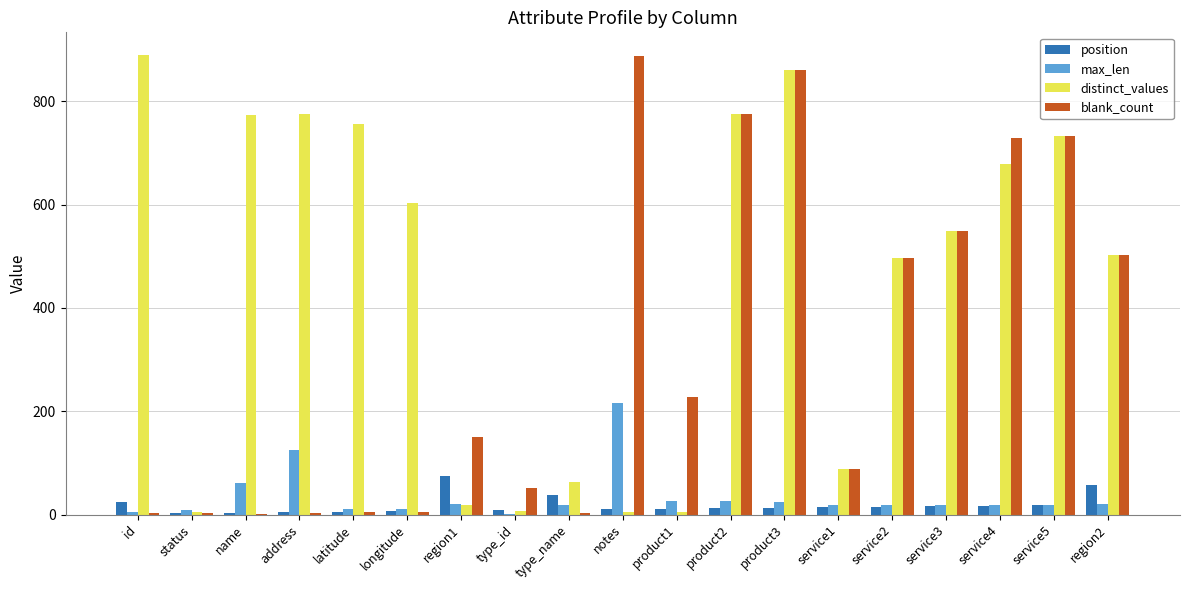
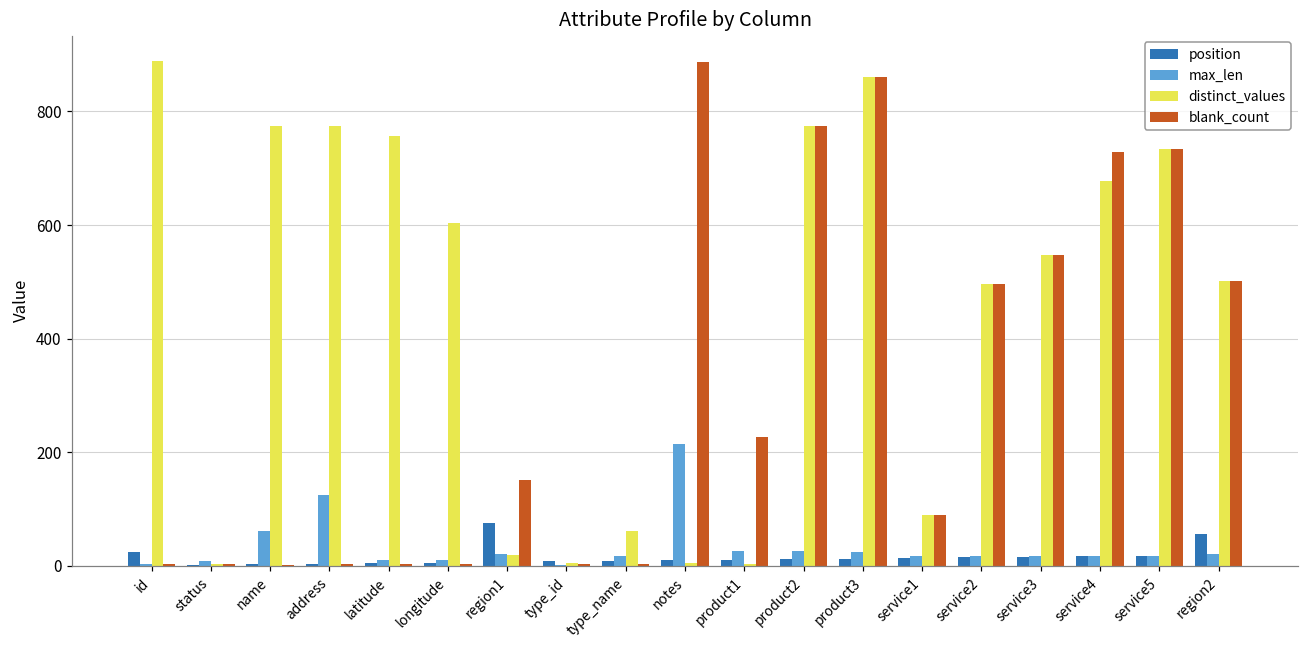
  {
    "position": {
      "id": 20,
      "latitude": 10,
      "longitude": 10,
      "region1": 80,
      "type_id": 10,
-     "type_name": 40,
+     "type_name": 10,
      "notes": 10,
      "product1": 10,
      "product2": 10,
      "product3": 10,
      "service1": 10,
      "service2": 20,
      "service3": 20,
      "service4": 20,
      "service5": 20,
      "region2": 60
    },
    "max_len": {
      "status": 10,
      "name": 60,
      "address": 130,
      "latitude": 10,
      "longitude": 10,
      "region1": 20,
      "type_name": 20,
      "notes": 220,
      "product1": 30,
      "product2": 30,
      "product3": 20,
      "service1": 20,
      "service2": 20,
      "service3": 20,
      "service4": 20,
      "service5": 20,
      "region2": 20
    },
    "distinct_values": {
      "id": 890,
      "name": 770,
      "address": 780,
      "latitude": 760,
      "longitude": 600,
      "region1": 20,
      "type_id": 10,
      "type_name": 60,
      "notes": 10,
      "product2": 780,
      "product3": 860,
      "service1": 90,
      "service2": 500,
      "service3": 550,
      "service4": 680,
      "service5": 730,
      "region2": 500
    },
    "blank_count": {
      "region1": 150,
-     "type_id": 50,
+     "type_id": 0,
      "notes": 890,
      "product1": 230,
      "product2": 780,
      "product3": 860,
      "service1": 90,
      "service2": 500,
      "service3": 550,
      "service4": 730,
      "service5": 730,
      "region2": 500
    }
  }
